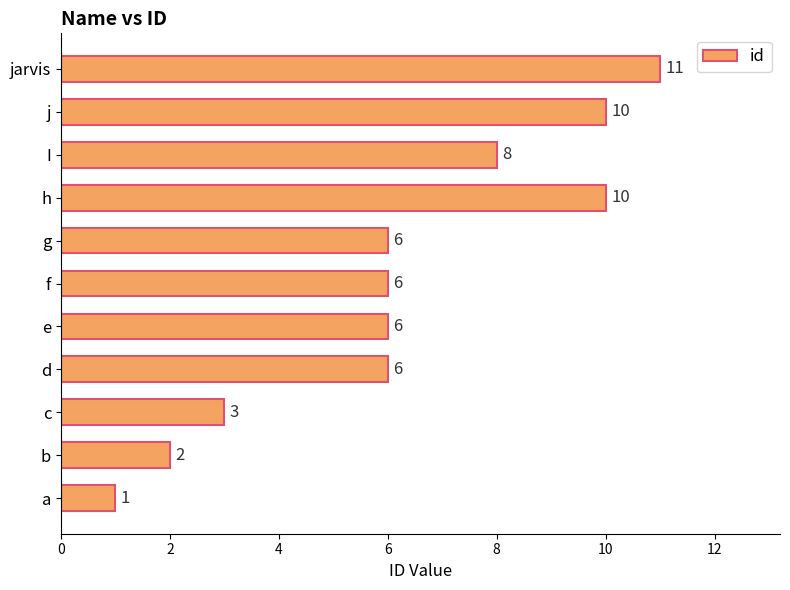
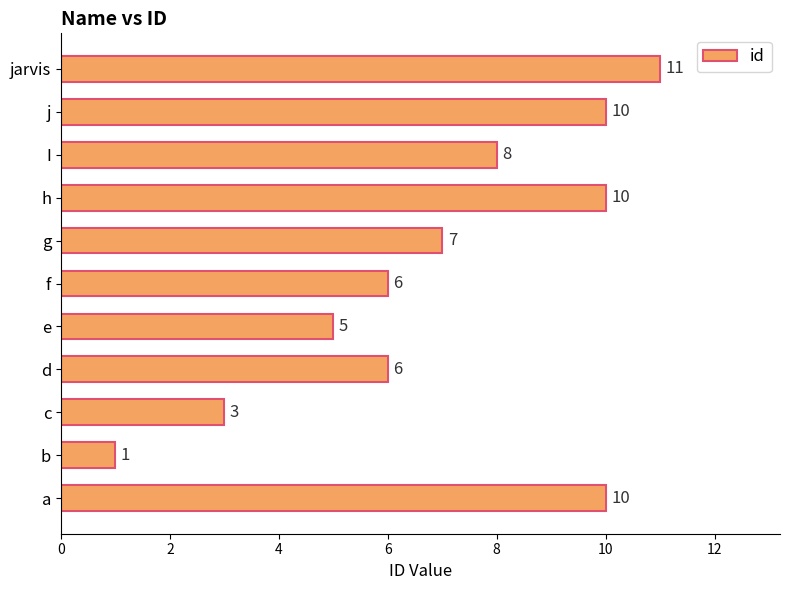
  {
    "jarvis": 11,
    "j": 10,
    "I": 8,
    "h": 10,
-   "g": 6,
+   "g": 7,
    "f": 6,
-   "e": 6,
+   "e": 5,
    "d": 6,
    "c": 3,
-   "b": 2,
-   "a": 1
+   "b": 1,
+   "a": 10
  }
